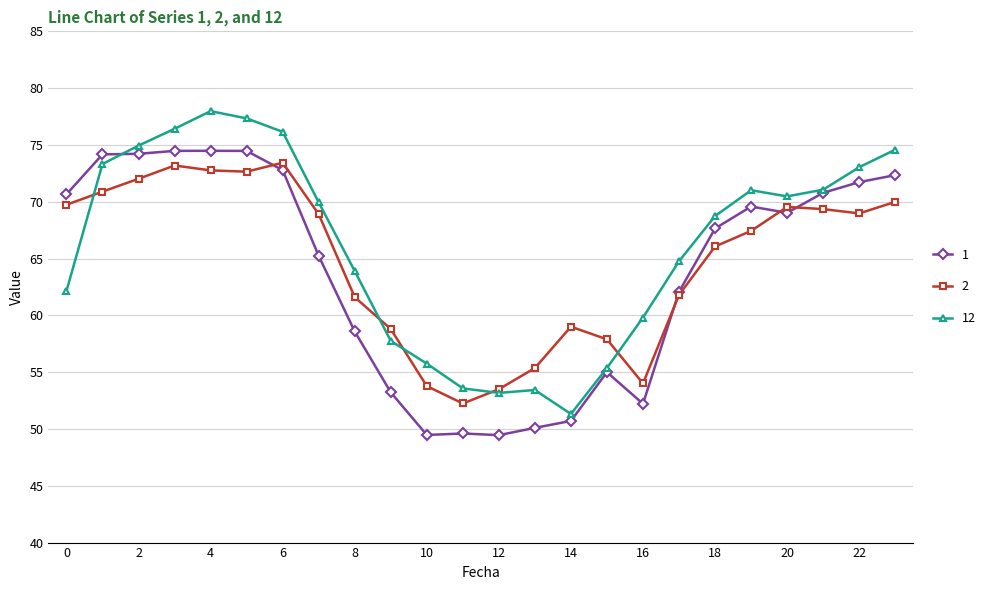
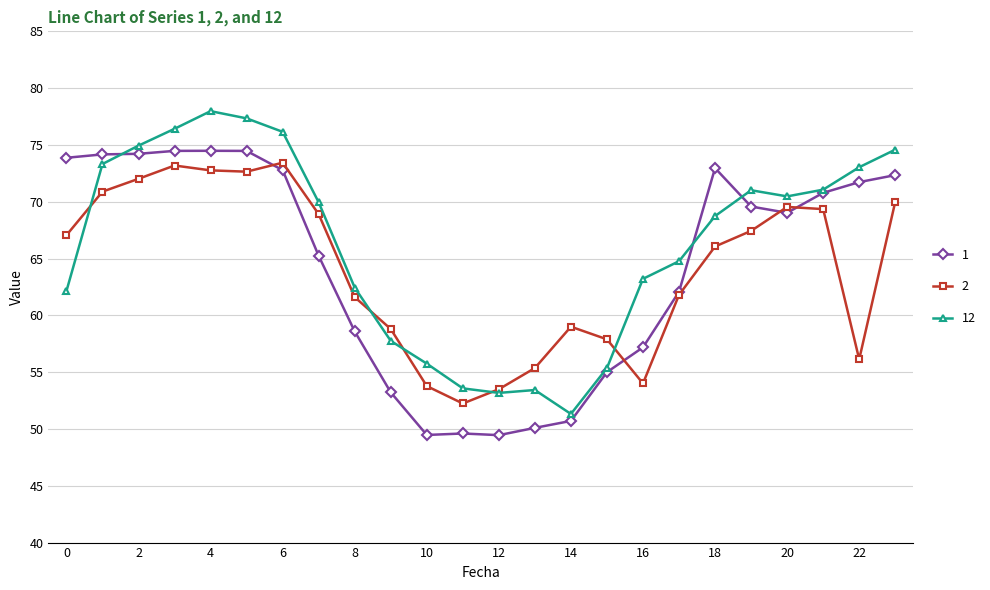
  {
    "1": {
-     "0": 70.7,
+     "0": 73.9,
      "2": 74.2,
      "4": 74.5,
      "6": 72.8,
      "8": 58.6,
      "10": 49.5,
      "12": 49.5,
      "14": 50.7,
-     "16": 52.2,
-     "18": 67.6,
+     "16": 57.2,
+     "18": 73.0,
      "20": 69.0,
      "22": 71.7
    },
    "2": {
-     "0": 69.7,
+     "0": 67.1,
      "2": 72.0,
      "4": 72.8,
      "6": 73.4,
      "8": 61.6,
      "10": 53.8,
      "12": 53.5,
      "14": 59.0,
      "16": 54.0,
      "18": 66.1,
      "20": 69.5,
-     "22": 69.0
+     "22": 56.1
    },
    "12": {
      "0": 62.1,
      "2": 74.9,
      "4": 78.0,
      "6": 76.2,
-     "8": 63.9,
+     "8": 62.4,
      "10": 55.8,
      "12": 53.2,
      "14": 51.3,
-     "16": 59.8,
+     "16": 63.2,
      "18": 68.7,
      "20": 70.5,
      "22": 73.0
    }
  }
